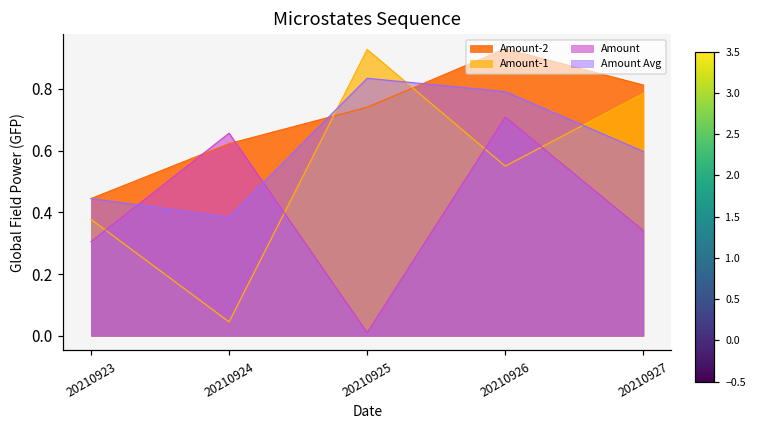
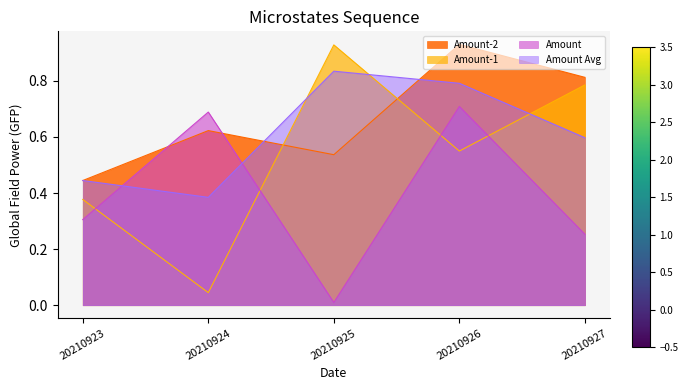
  {
    "Amount-2": {
      "20210924": 0.62,
-     "20210925": 0.74,
+     "20210925": 0.54,
      "20210927": 0.81
    },
    "Amount-1": {
      "20210923": 0.38,
      "20210924": 0.04,
      "20210925": 0.93,
      "20210926": 0.55,
      "20210927": 0.79
    },
    "Amount": {
      "20210923": 0.31,
-     "20210924": 0.66,
+     "20210924": 0.69,
      "20210925": 0.01,
      "20210926": 0.71,
-     "20210927": 0.34
+     "20210927": 0.25
    },
    "Amount Avg": {
      "20210924": 0.38,
      "20210925": 0.83,
      "20210926": 0.79,
      "20210927": 0.60
    }
  }
